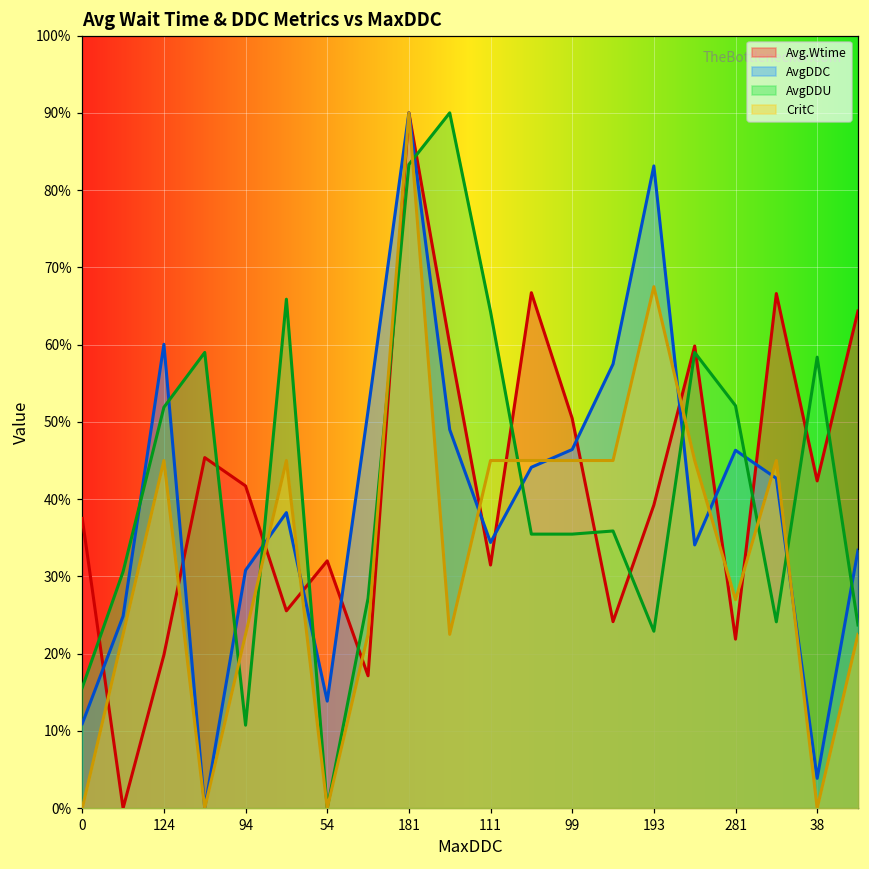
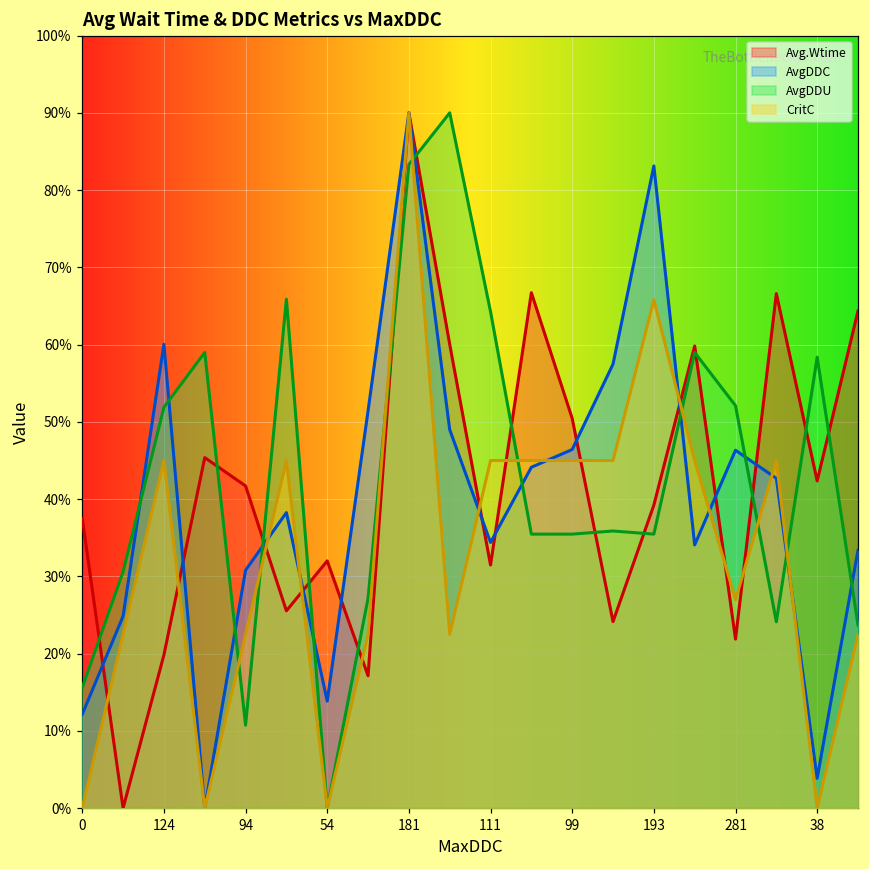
  {
    "Avg.Wtime": {
      "0": "38%",
      "124": "20%",
      "94": "42%",
      "54": "32%",
      "111": "31%",
      "99": "50%",
      "193": "39%",
      "281": "22%",
      "38": "42%"
    },
    "AvgDDC": {
-     "0": "11%",
+     "0": "12%",
      "124": "60%",
      "94": "31%",
      "54": "14%",
      "111": "34%",
      "99": "46%",
      "193": "83%",
      "281": "46%",
      "38": "4%"
    },
    "AvgDDU": {
      "0": "16%",
      "124": "52%",
      "94": "11%",
      "181": "83%",
      "111": "64%",
      "99": "35%",
-     "193": "23%",
+     "193": "35%",
      "281": "52%",
      "38": "58%"
    },
    "CritC": {
      "0": "0%",
      "124": "45%",
      "94": "23%",
      "111": "45%",
      "99": "45%",
-     "193": "68%",
+     "193": "66%",
      "281": "27%",
      "38": "0%"
    }
  }
